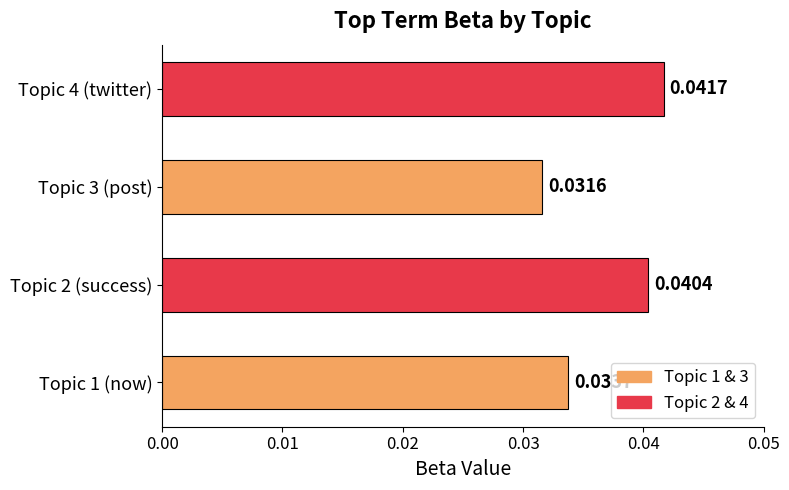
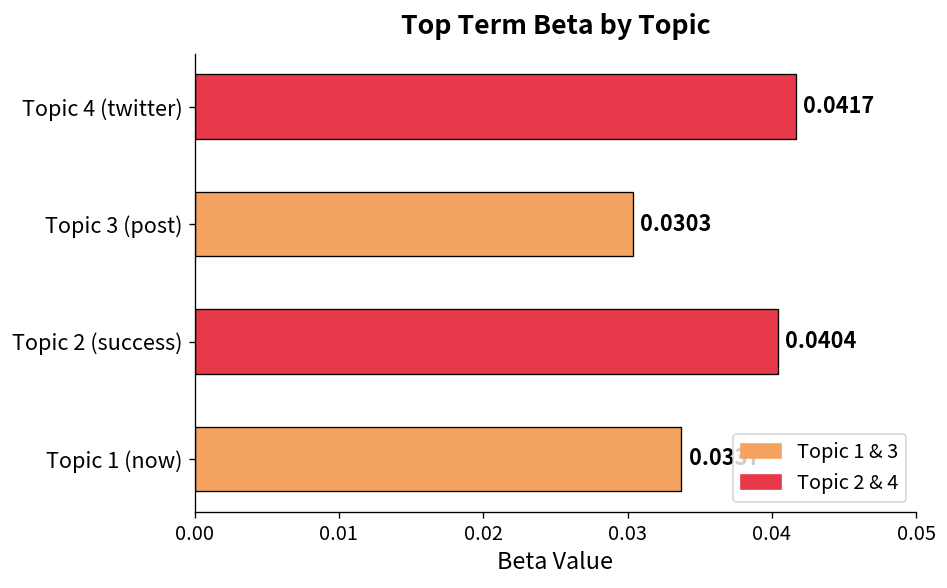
  {
    "Topic 4 (twitter)": 0.0417,
-   "Topic 3 (post)": 0.0316,
+   "Topic 3 (post)": 0.0303,
    "Topic 2 (success)": 0.0404
  }
